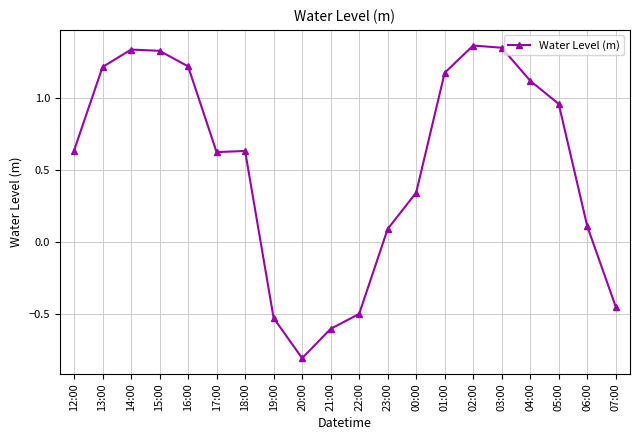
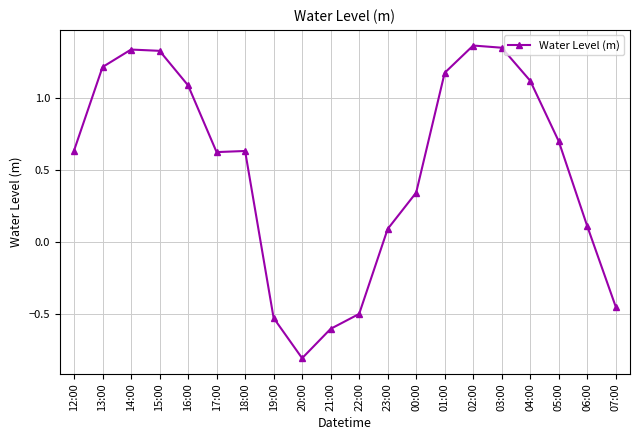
  {
    "12:00": 0.63,
    "13:00": 1.21,
    "14:00": 1.33,
    "15:00": 1.32,
-   "16:00": 1.22,
+   "16:00": 1.08,
    "17:00": 0.62,
    "18:00": 0.63,
    "19:00": -0.52,
    "20:00": -0.80,
    "21:00": -0.60,
    "22:00": -0.50,
    "23:00": 0.09,
    "00:00": 0.34,
    "01:00": 1.17,
    "02:00": 1.36,
    "03:00": 1.35,
    "04:00": 1.12,
-   "05:00": 0.96,
+   "05:00": 0.70,
    "06:00": 0.11,
    "07:00": -0.45
  }
